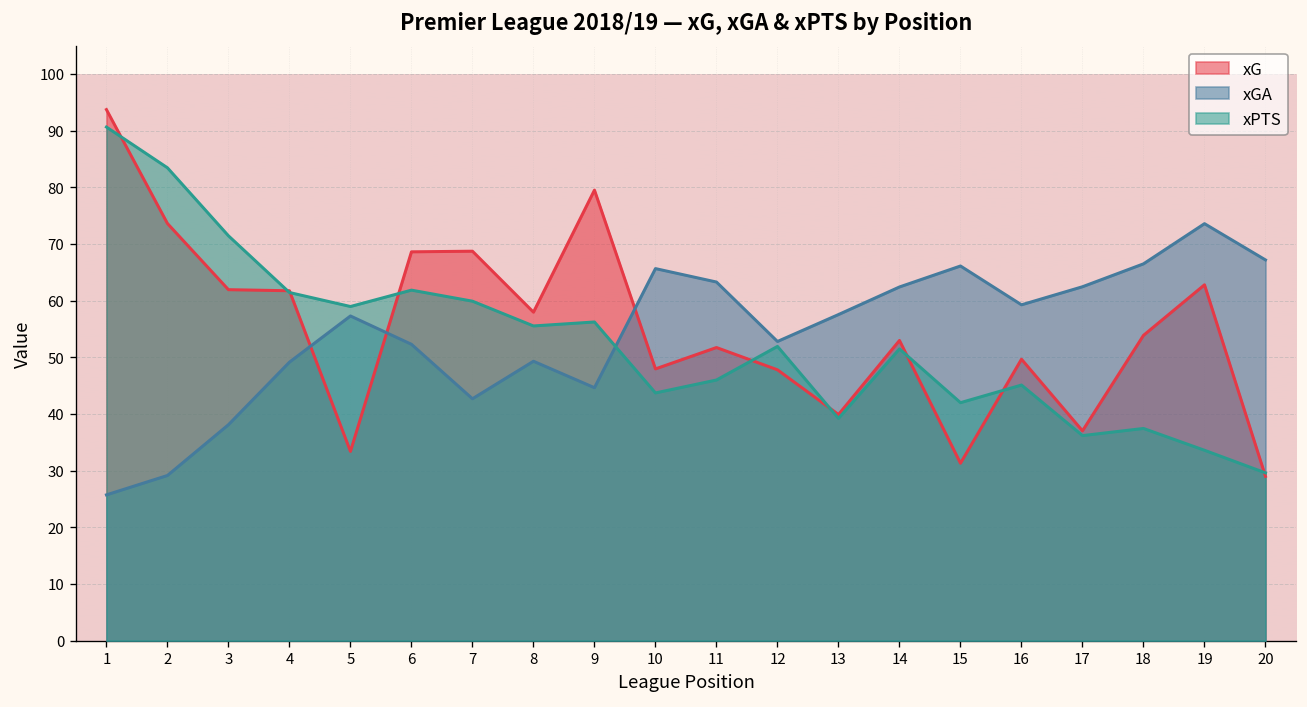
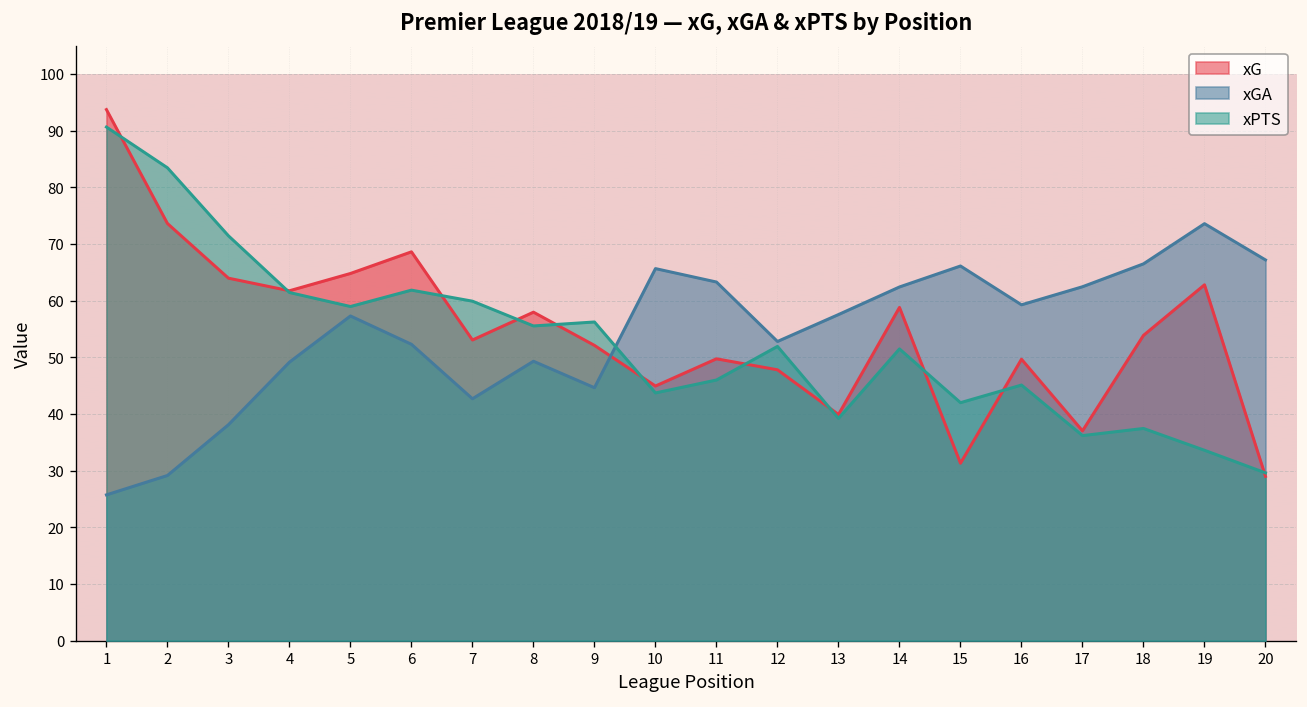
  {
    "xG": {
      "1": 94,
      "2": 74,
-     "3": 62,
-     "5": 33,
+     "3": 64,
+     "5": 65,
      "6": 69,
-     "7": 69,
+     "7": 53,
      "8": 58,
-     "9": 80,
-     "10": 48,
-     "11": 52,
+     "9": 52,
+     "10": 45,
+     "11": 50,
      "12": 48,
      "13": 40,
-     "14": 53,
+     "14": 59,
      "15": 31,
      "16": 50,
      "17": 37,
      "18": 54,
      "19": 63,
      "20": 29
    }
  }
